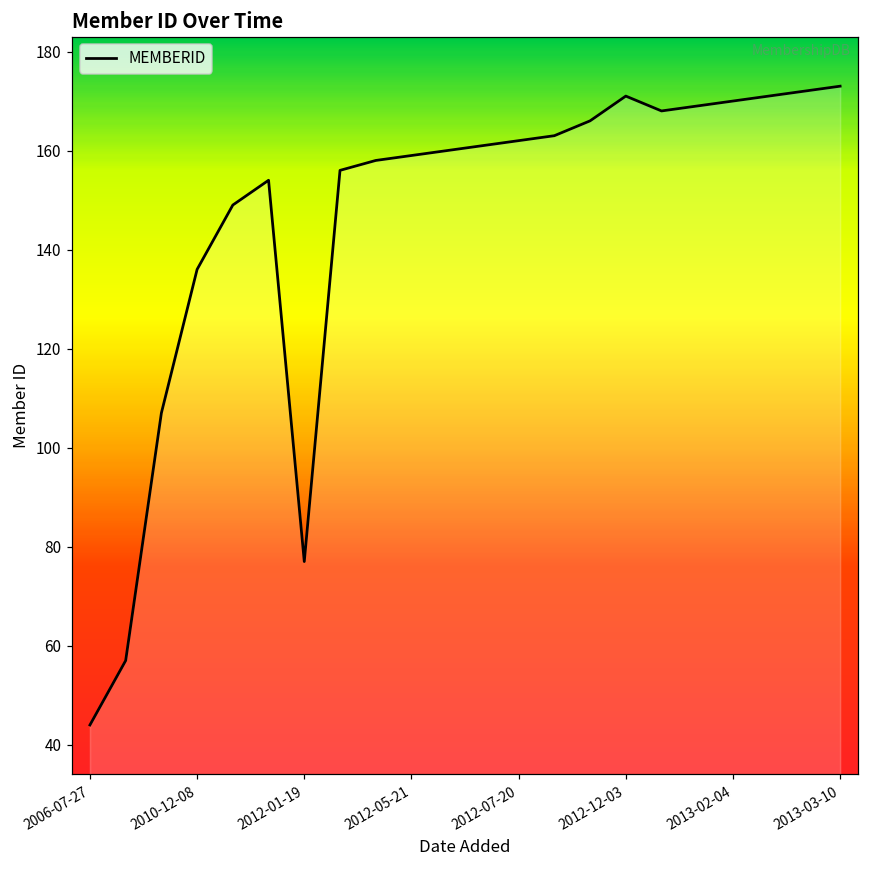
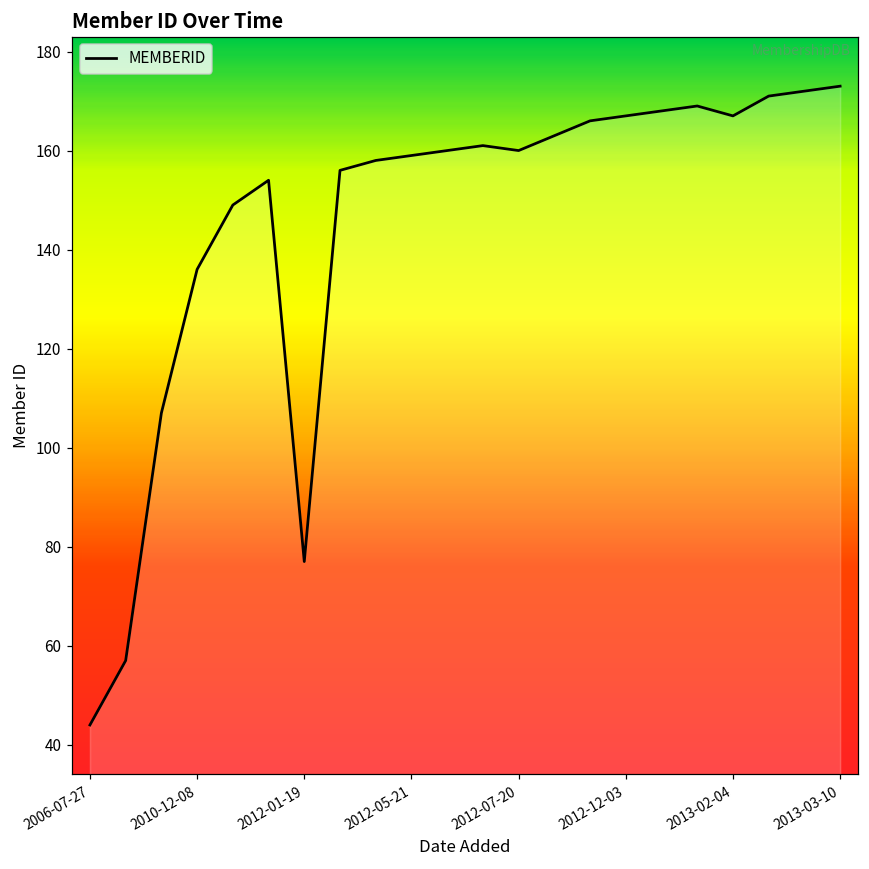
  {
    "2006-07-27": 44,
    "2010-12-08": 136,
    "2012-01-19": 77,
    "2012-05-21": 159,
-   "2012-07-20": 162,
-   "2012-12-03": 171,
-   "2013-02-04": 170,
+   "2012-07-20": 160,
+   "2012-12-03": 167,
+   "2013-02-04": 167,
    "2013-03-10": 173
  }
